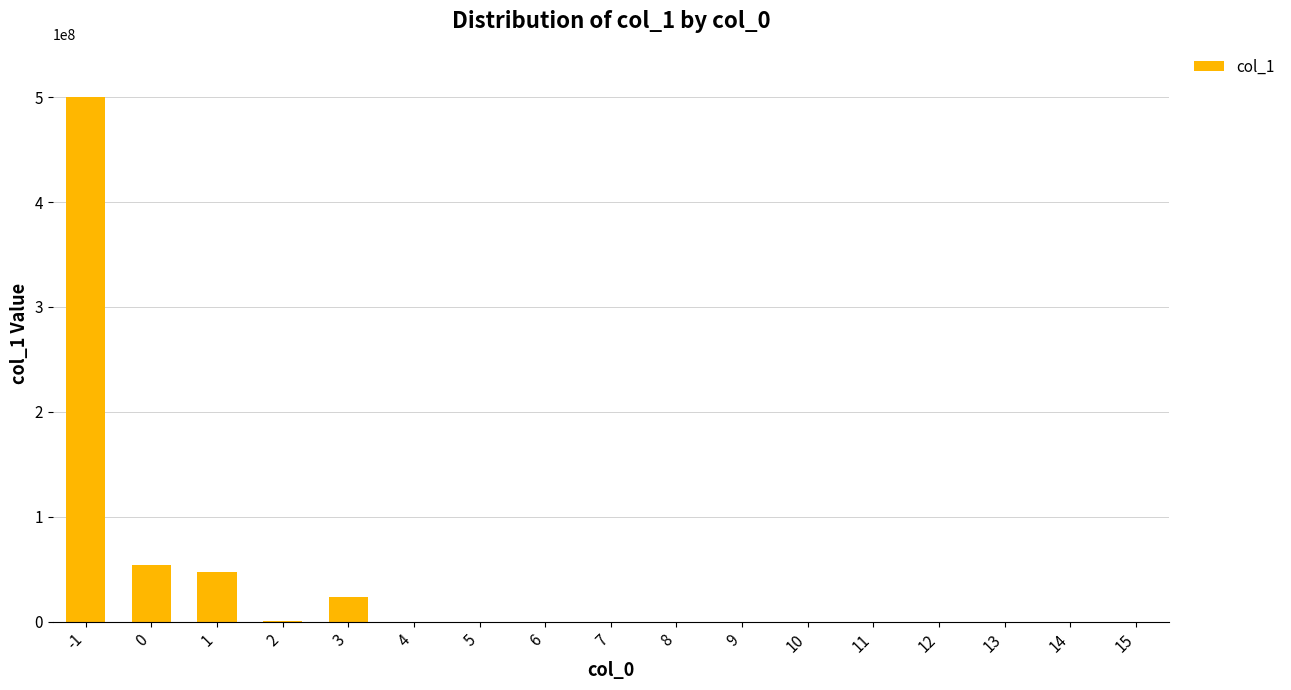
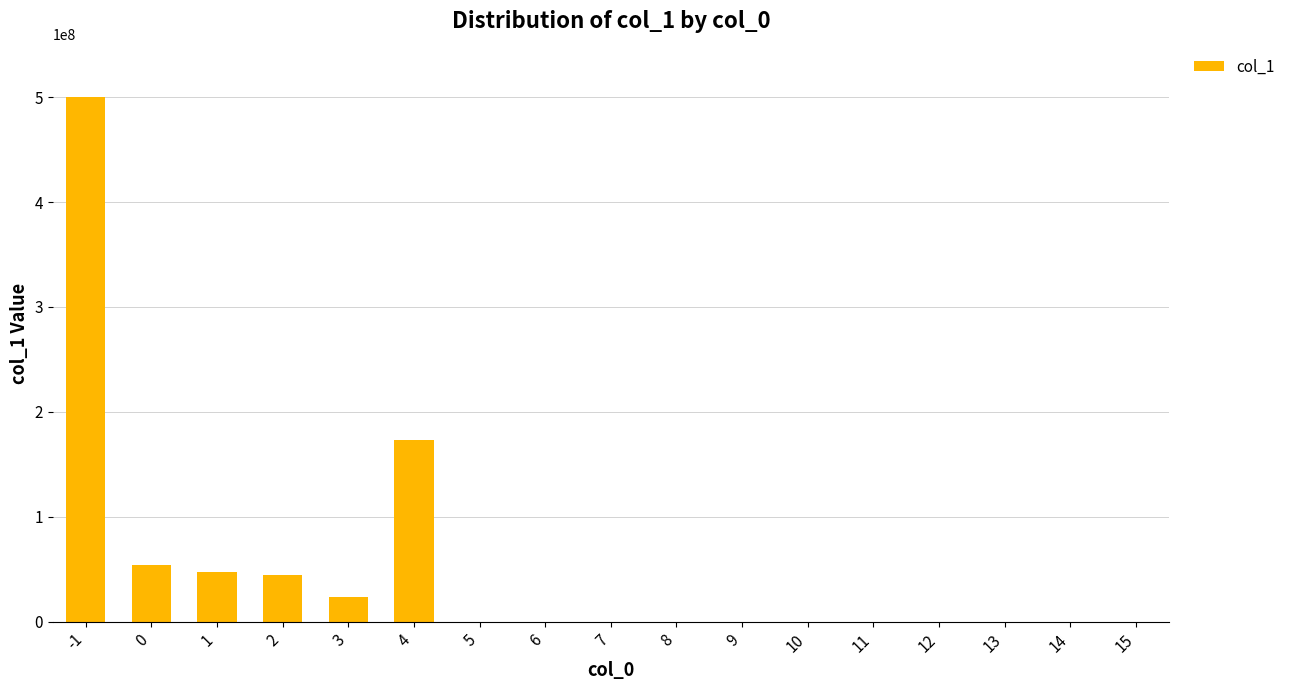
  {
    "-1": 500000000,
    "0": 54000000,
    "1": 48000000,
-   "2": 0,
+   "2": 45000000,
    "3": 24000000,
-   "4": 0
+   "4": 173000000
  }
